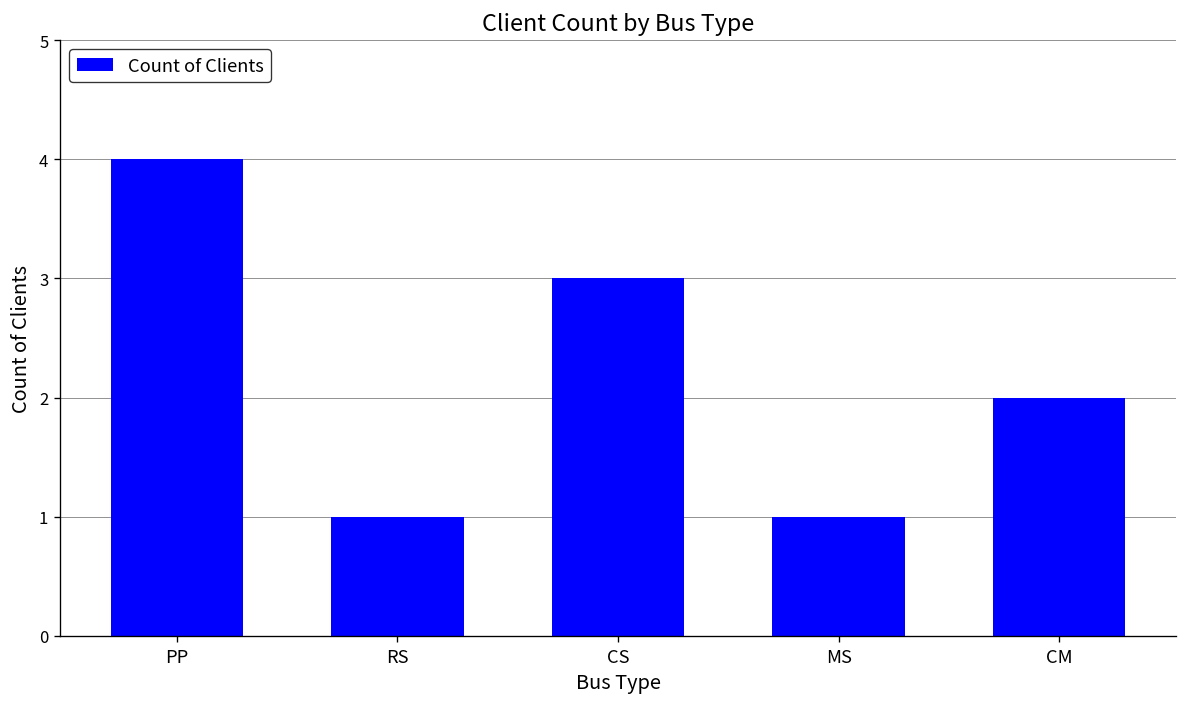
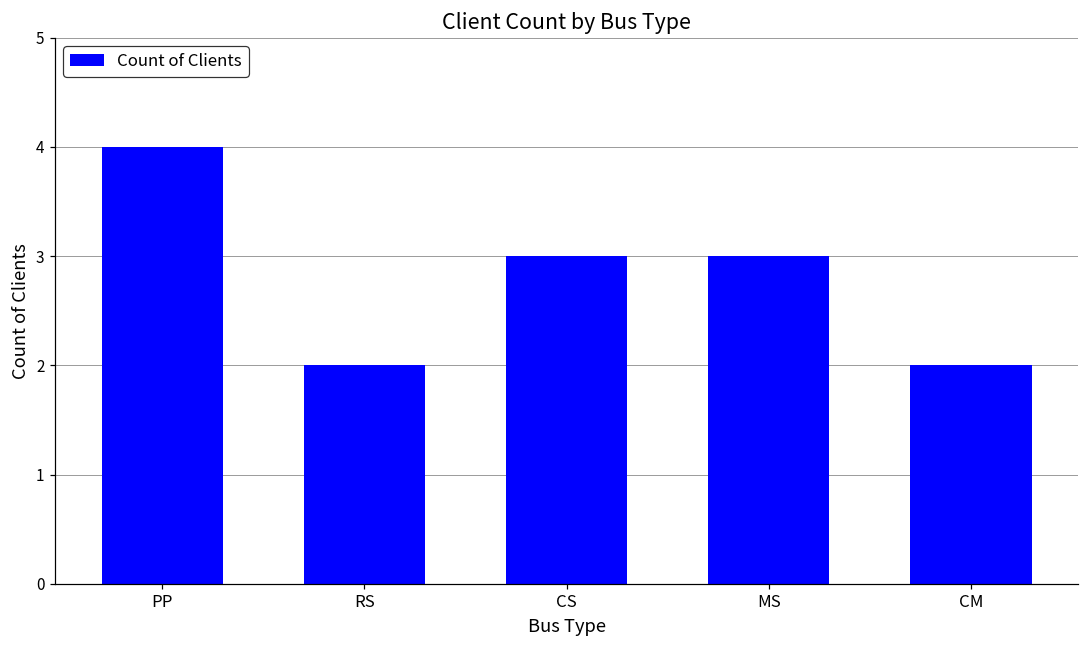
  {
    "PP": 4,
-   "RS": 1,
+   "RS": 2,
    "CS": 3,
-   "MS": 1,
+   "MS": 3,
    "CM": 2
  }
